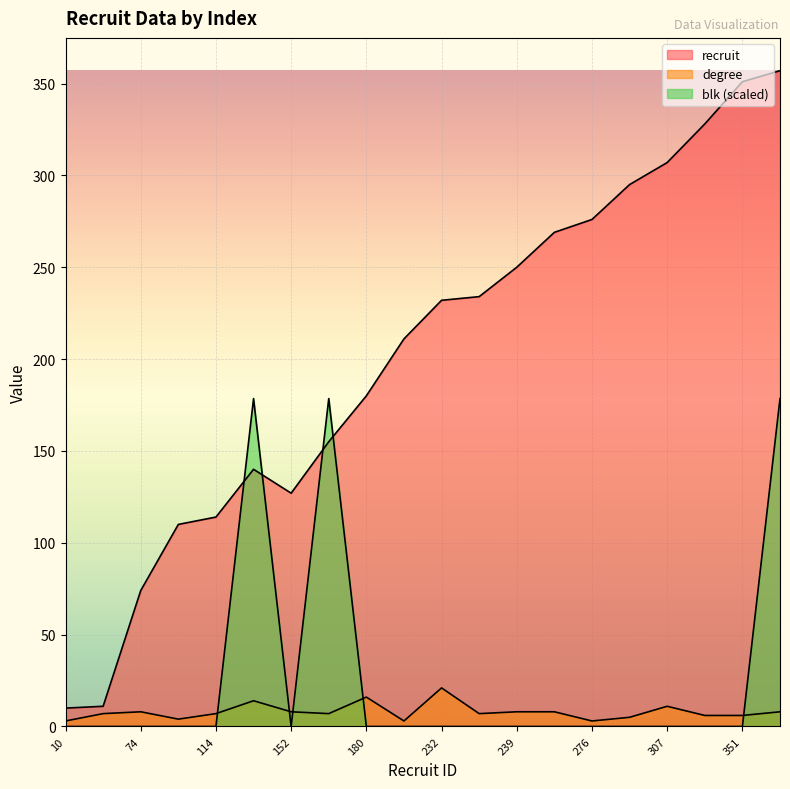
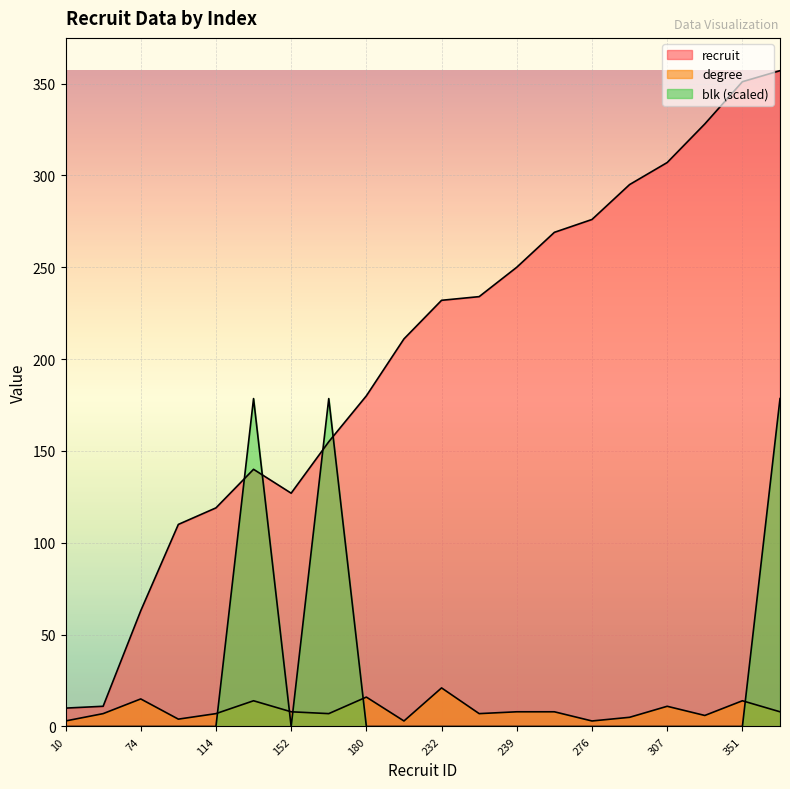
  {
    "recruit": {
      "10": 10,
-     "74": 74,
-     "114": 114,
+     "74": 63,
+     "114": 119,
      "152": 127,
      "180": 180,
      "232": 232,
      "239": 250,
      "276": 276,
      "307": 307
    },
    "degree": {
      "10": 3,
-     "74": 8,
+     "74": 15,
      "114": 7,
      "152": 8,
      "180": 16,
      "232": 21,
      "239": 8,
      "276": 3,
      "307": 11,
-     "351": 6
+     "351": 14
    },
    "blk (scaled)": {
      "10": 0,
      "74": 0,
      "114": 0,
      "152": 0,
      "180": 0,
      "232": 0,
      "239": 0,
      "276": 0,
      "307": 0,
      "351": 0
    }
  }
